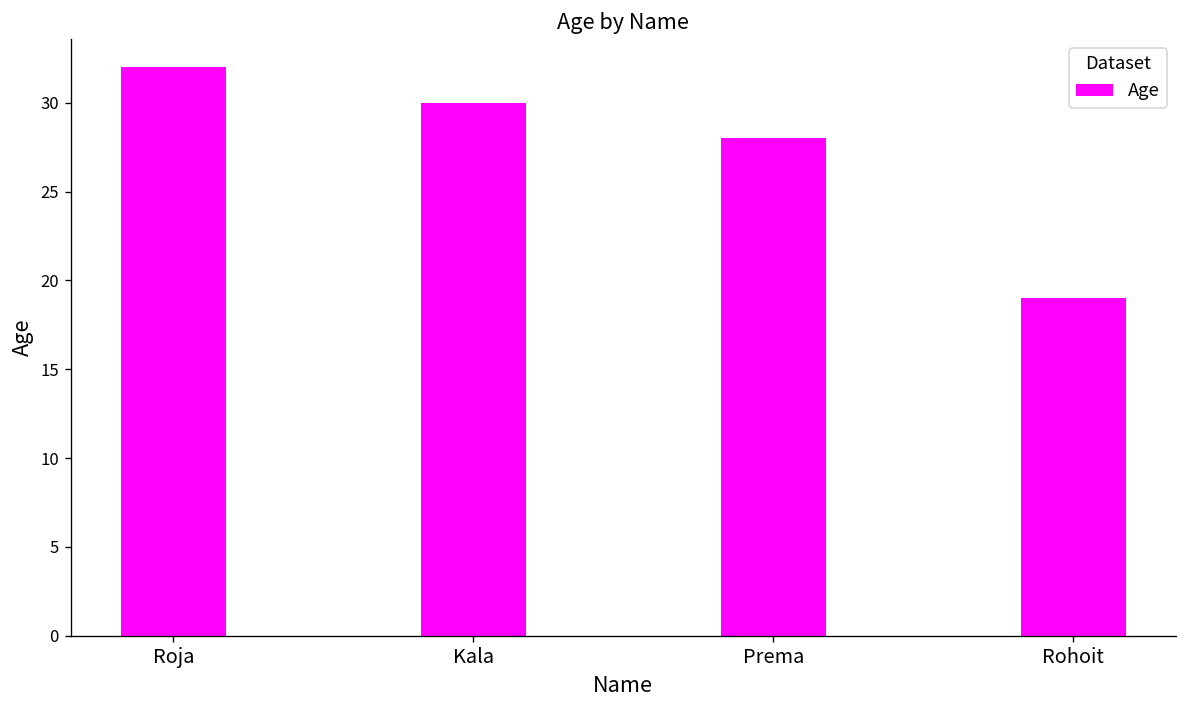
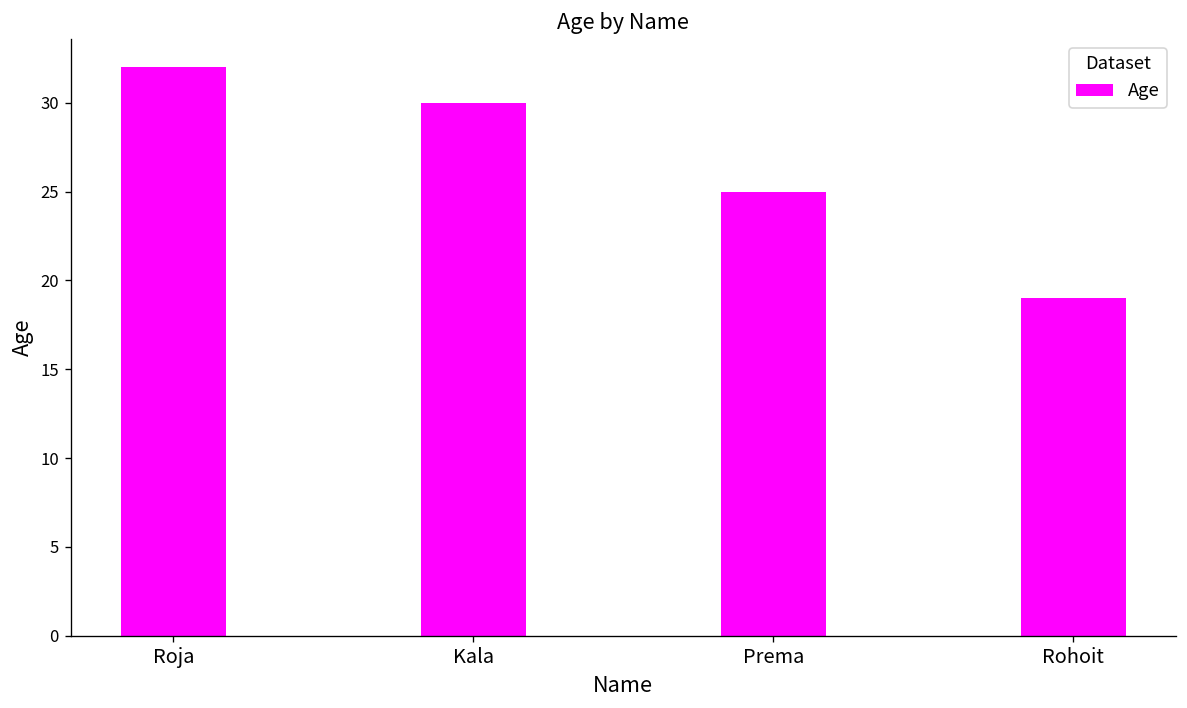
  {
    "Roja": 32,
    "Kala": 30,
-   "Prema": 28,
+   "Prema": 25,
    "Rohoit": 19
  }
